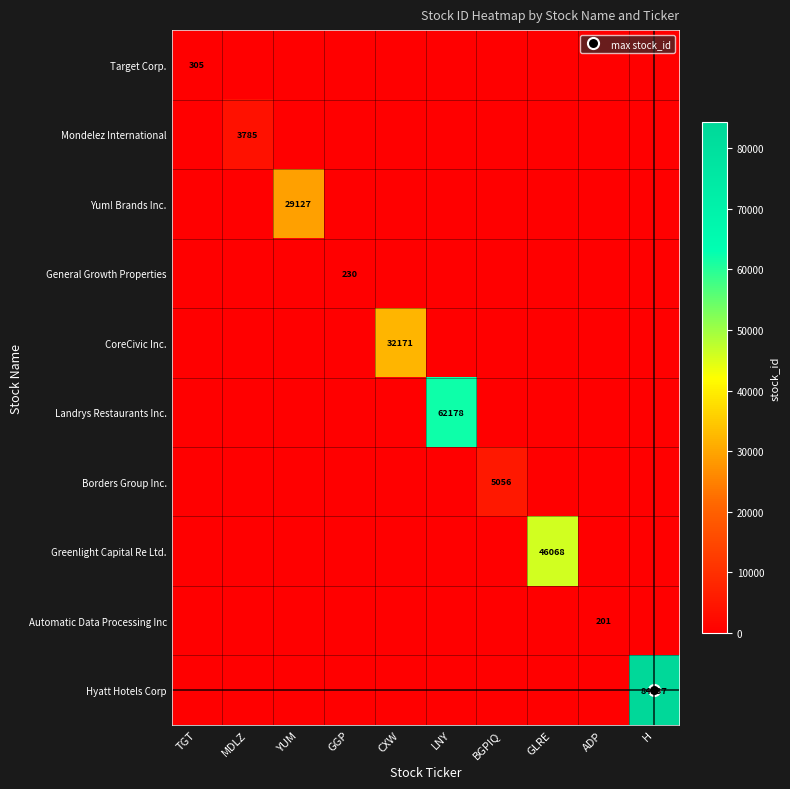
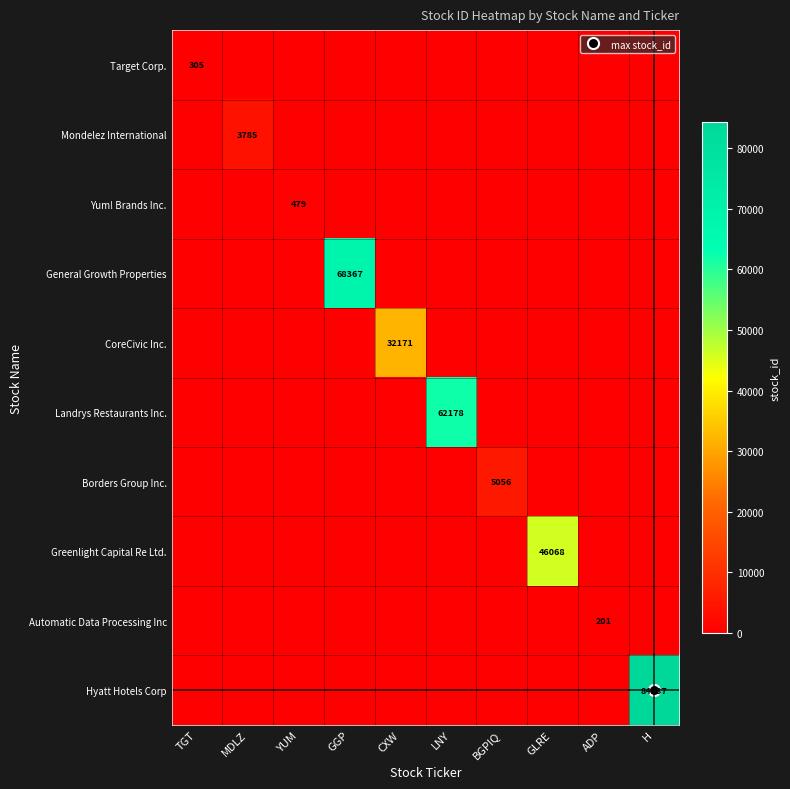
  {
    "Target Corp.": {
      "TGT": 305
    },
    "Mondelez International": {
      "MDLZ": 3785
    },
    "Yum! Brands Inc.": {
-     "YUM": 29127
+     "YUM": 479
    },
    "General Growth Properties": {
-     "GGP": 230
+     "GGP": 68367
    },
    "CoreCivic Inc.": {
      "CXW": 32171
    },
    "Landrys Restaurants Inc.": {
      "LNY": 62178
    },
    "Borders Group Inc.": {
      "BGPIQ": 5056
    },
    "Greenlight Capital Re Ltd.": {
      "GLRE": 46068
    },
    "Automatic Data Processing Inc": {
      "ADP": 201
    }
  }
